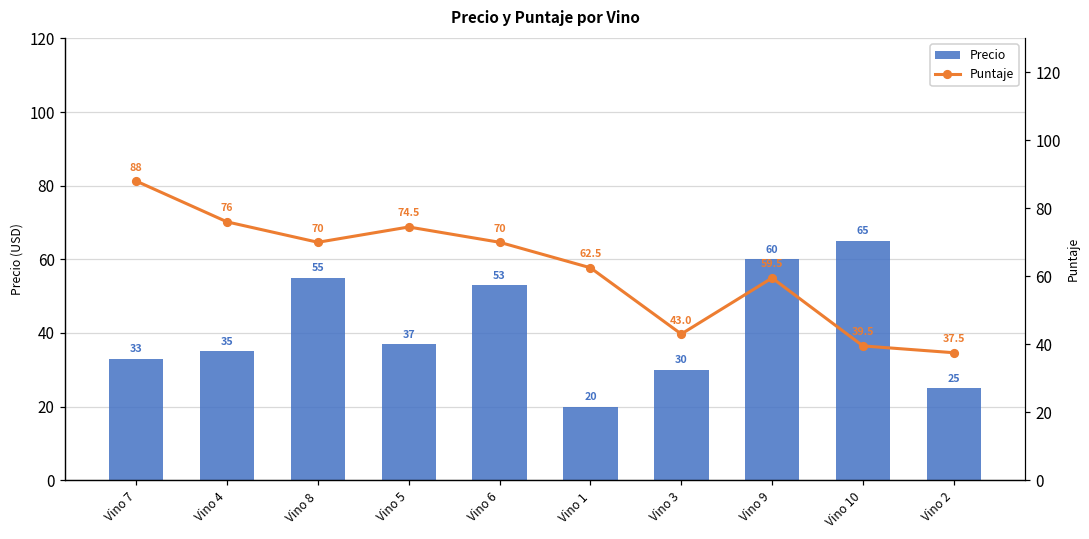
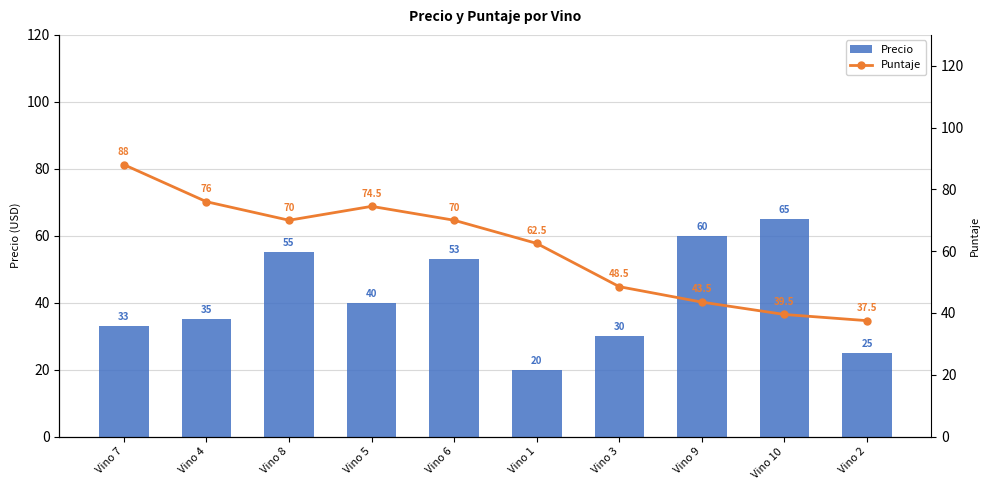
  {
    "Precio": {
      "Vino 7": 33,
      "Vino 4": 35,
      "Vino 8": 55,
-     "Vino 5": 37,
+     "Vino 5": 40,
      "Vino 6": 53,
      "Vino 1": 20,
      "Vino 3": 30,
      "Vino 9": 60,
      "Vino 10": 65,
      "Vino 2": 25
    },
    "Puntaje": {
      "Vino 7": 88,
      "Vino 4": 76,
      "Vino 8": 70,
      "Vino 5": 74.5,
      "Vino 6": 70,
      "Vino 1": 62.5,
-     "Vino 3": 43.0,
-     "Vino 9": 59.5,
+     "Vino 3": 48.5,
+     "Vino 9": 43.5,
      "Vino 10": 39.5,
      "Vino 2": 37.5
    }
  }
